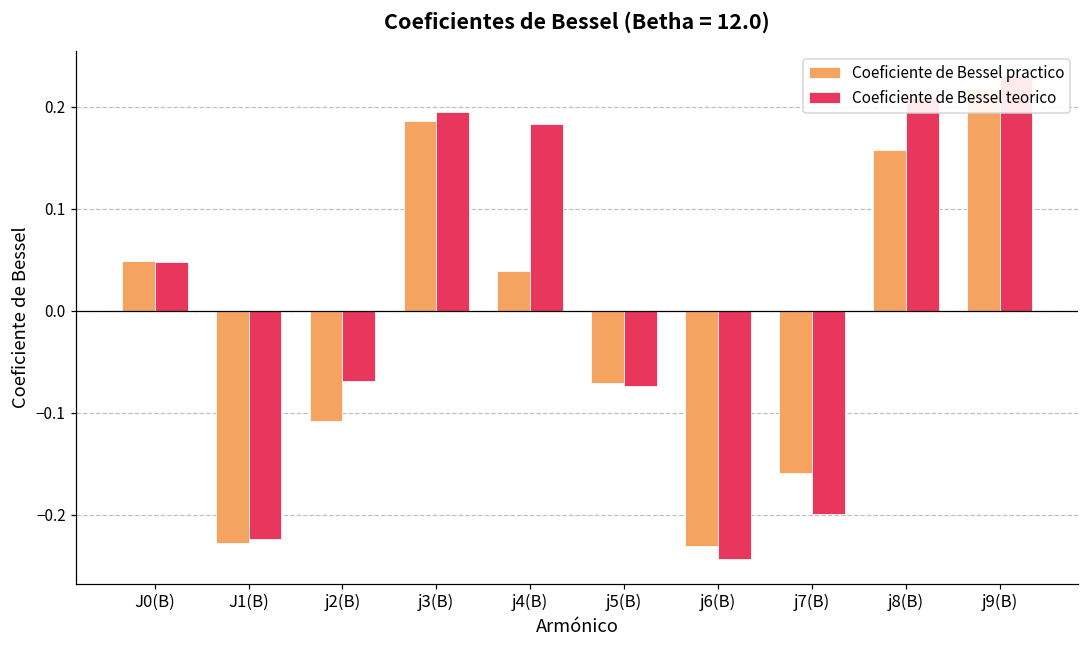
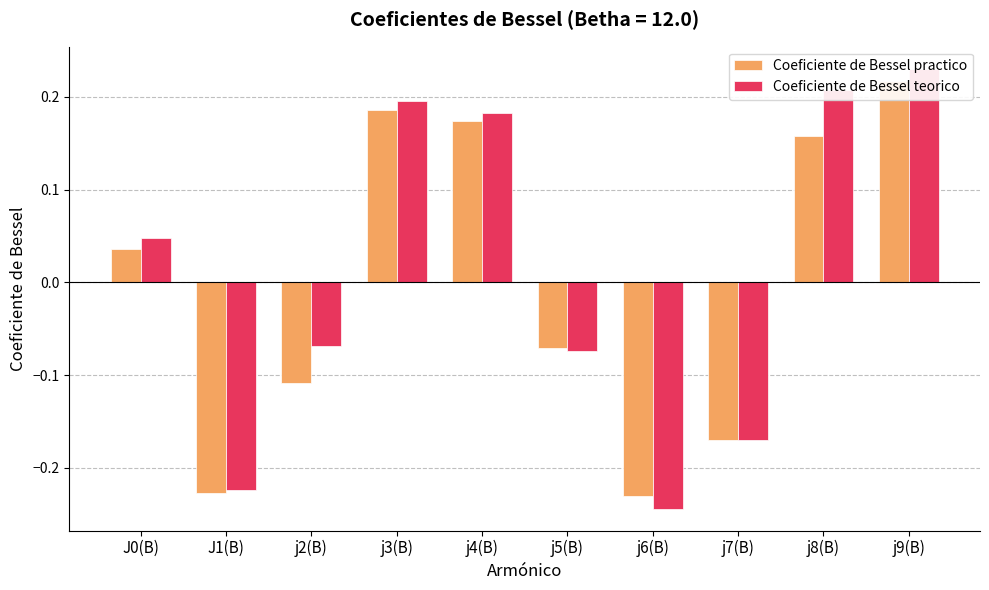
  {
    "Coeficiente de Bessel practico": {
-     "J0(B)": 0.05,
+     "J0(B)": 0.04,
      "J1(B)": -0.23,
      "j2(B)": -0.11,
      "j3(B)": 0.19,
-     "j4(B)": 0.04,
+     "j4(B)": 0.17,
      "j5(B)": -0.07,
      "j6(B)": -0.23,
-     "j7(B)": -0.16,
+     "j7(B)": -0.17,
      "j8(B)": 0.16
    },
    "Coeficiente de Bessel teorico": {
      "J0(B)": 0.05,
      "J1(B)": -0.22,
      "j2(B)": -0.07,
      "j3(B)": 0.20,
      "j4(B)": 0.18,
      "j5(B)": -0.07,
      "j6(B)": -0.24,
-     "j7(B)": -0.20
+     "j7(B)": -0.17
    }
  }
